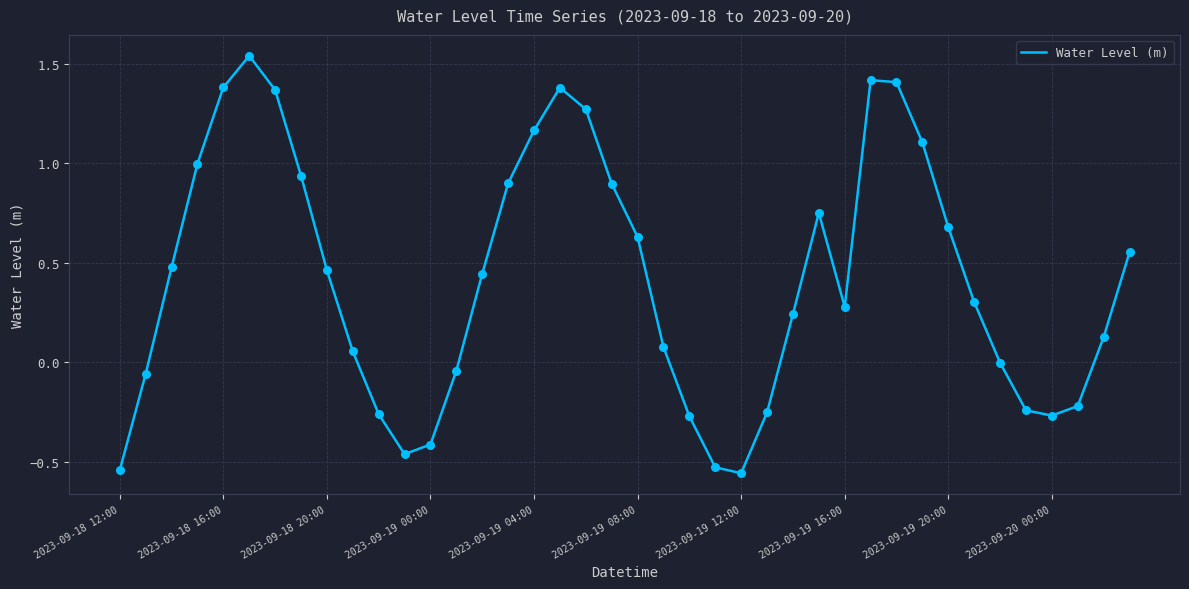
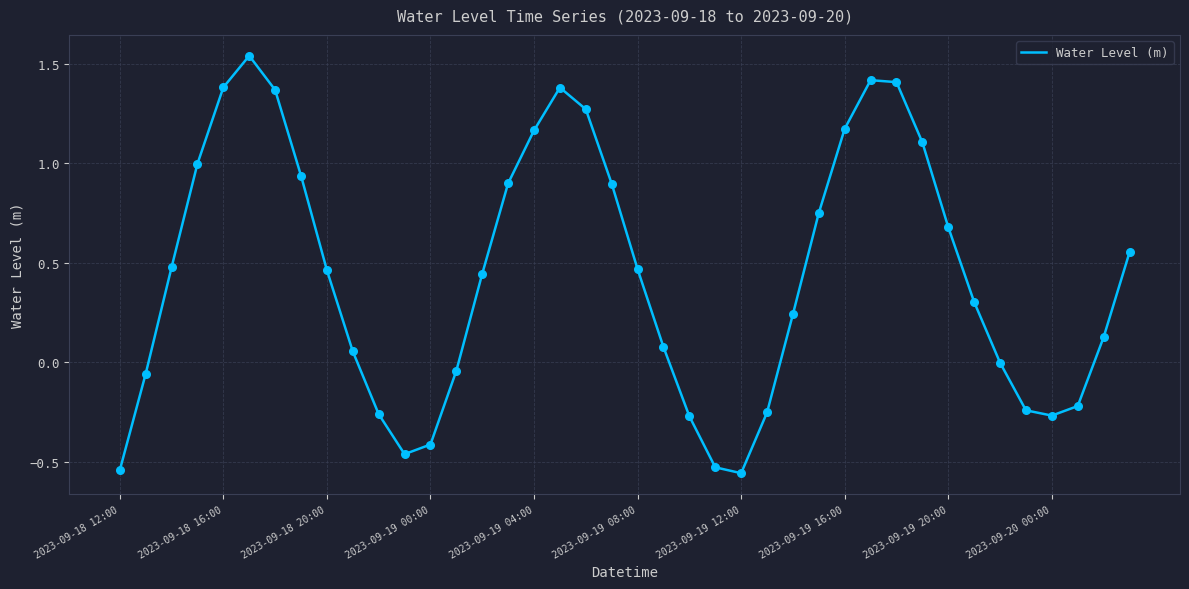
  {
    "2023-09-18 12:00": -0.54,
    "2023-09-18 16:00": 1.38,
    "2023-09-18 20:00": 0.46,
    "2023-09-19 00:00": -0.41,
    "2023-09-19 04:00": 1.17,
-   "2023-09-19 08:00": 0.63,
+   "2023-09-19 08:00": 0.47,
    "2023-09-19 12:00": -0.56,
-   "2023-09-19 16:00": 0.28,
+   "2023-09-19 16:00": 1.17,
    "2023-09-19 20:00": 0.68,
    "2023-09-20 00:00": -0.27
  }
